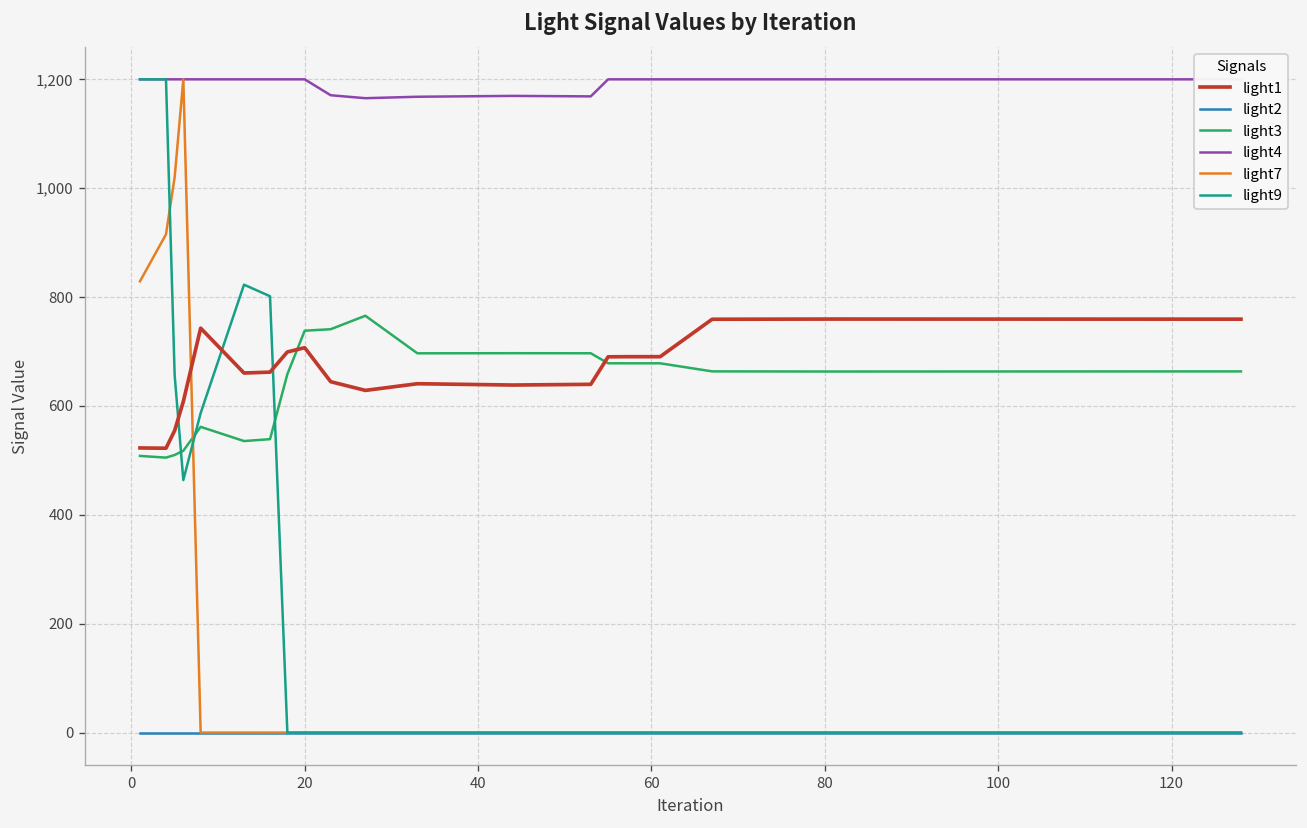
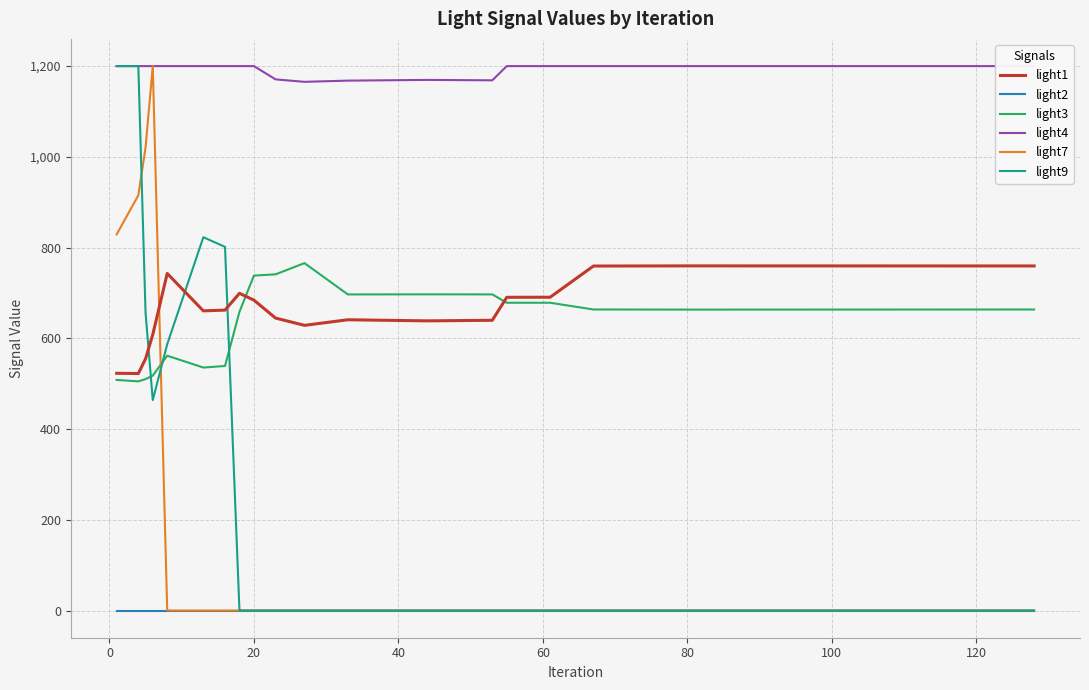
  {
    "light1": {
-     "20": "710"
+     "20": "680"
    },
    "light4": {
      "20": "1,200"
    }
  }
